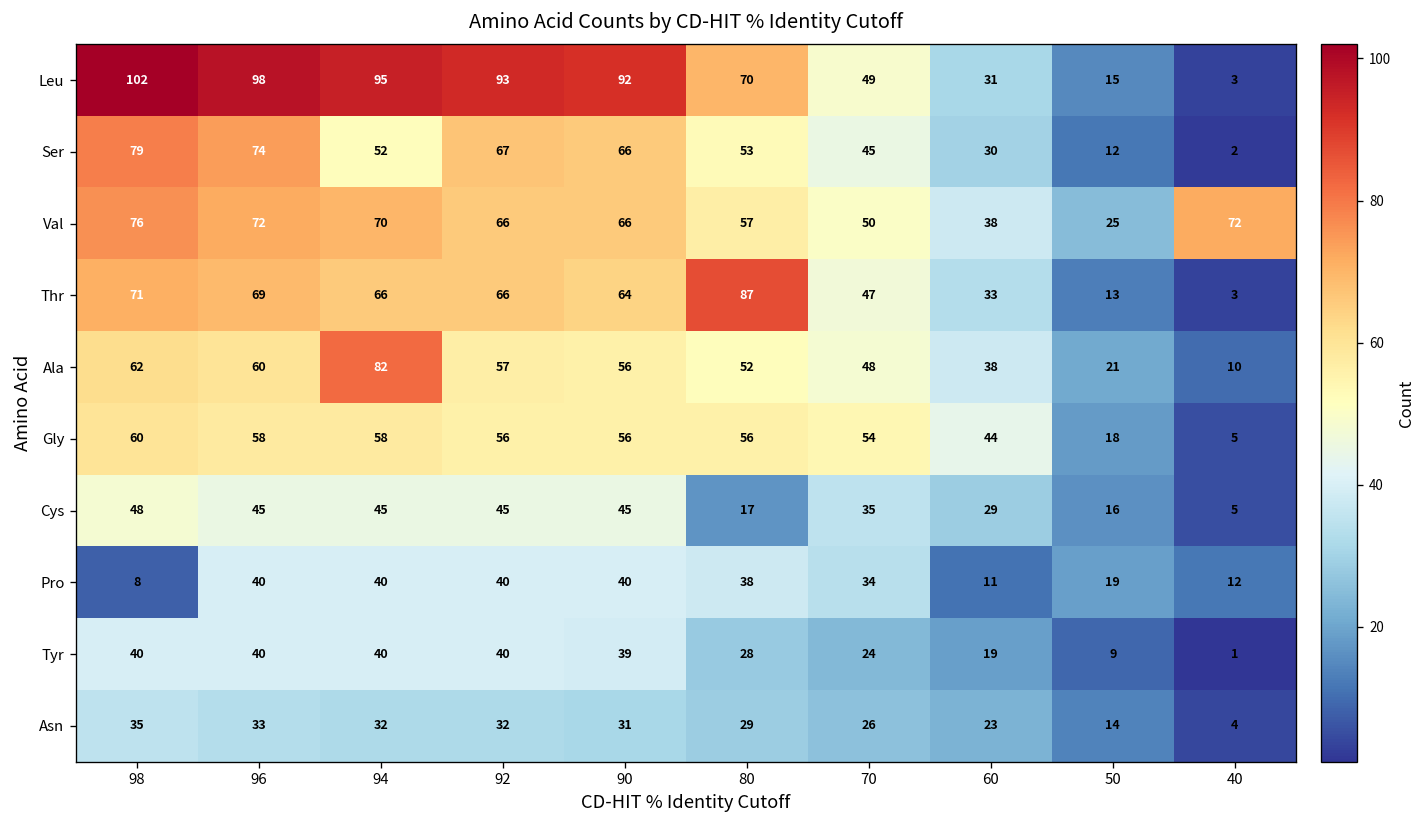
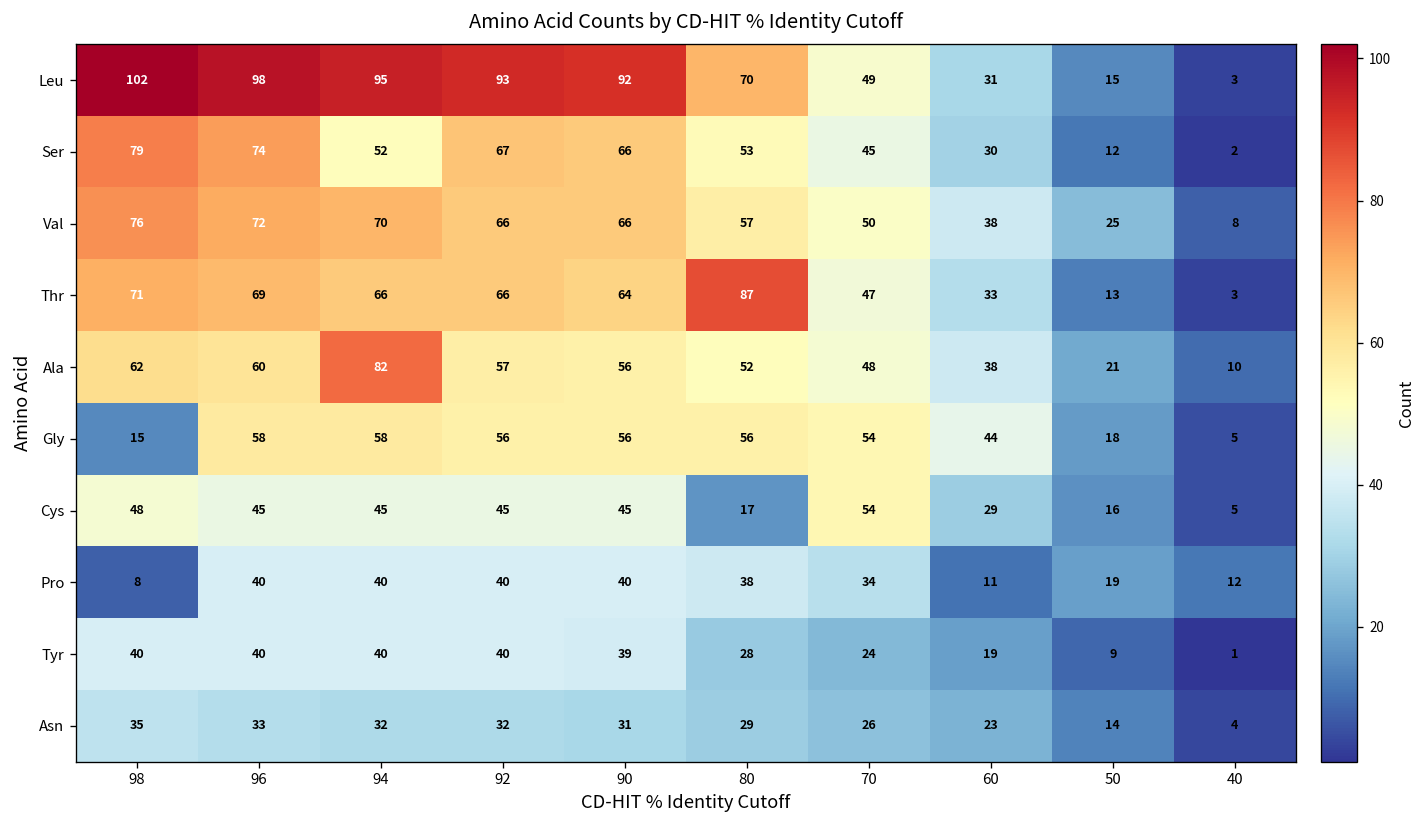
  {
    "Leu": {
      "98": 102,
      "96": 98,
      "94": 95,
      "92": 93,
      "90": 92,
      "80": 70,
      "70": 49,
      "60": 31,
      "50": 15,
      "40": 3
    },
    "Ser": {
      "98": 79,
      "96": 74,
      "94": 52,
      "92": 67,
      "90": 66,
      "80": 53,
      "70": 45,
      "60": 30,
      "50": 12,
      "40": 2
    },
    "Val": {
      "98": 76,
      "96": 72,
      "94": 70,
      "92": 66,
      "90": 66,
      "80": 57,
      "70": 50,
      "60": 38,
      "50": 25,
-     "40": 72
+     "40": 8
    },
    "Thr": {
      "98": 71,
      "96": 69,
      "94": 66,
      "92": 66,
      "90": 64,
      "80": 87,
      "70": 47,
      "60": 33,
      "50": 13,
      "40": 3
    },
    "Ala": {
      "98": 62,
      "96": 60,
      "94": 82,
      "92": 57,
      "90": 56,
      "80": 52,
      "70": 48,
      "60": 38,
      "50": 21,
      "40": 10
    },
    "Gly": {
-     "98": 60,
+     "98": 15,
      "96": 58,
      "94": 58,
      "92": 56,
      "90": 56,
      "80": 56,
      "70": 54,
      "60": 44,
      "50": 18,
      "40": 5
    },
    "Cys": {
      "98": 48,
      "96": 45,
      "94": 45,
      "92": 45,
      "90": 45,
      "80": 17,
-     "70": 35,
+     "70": 54,
      "60": 29,
      "50": 16,
      "40": 5
    },
    "Pro": {
      "98": 8,
      "96": 40,
      "94": 40,
      "92": 40,
      "90": 40,
      "80": 38,
      "70": 34,
      "60": 11,
      "50": 19,
      "40": 12
    },
    "Tyr": {
      "98": 40,
      "96": 40,
      "94": 40,
      "92": 40,
      "90": 39,
      "80": 28,
      "70": 24,
      "60": 19,
      "50": 9,
      "40": 1
    },
    "Asn": {
      "98": 35,
      "96": 33,
      "94": 32,
      "92": 32,
      "90": 31,
      "80": 29,
      "70": 26,
      "60": 23,
      "50": 14,
      "40": 4
    }
  }
